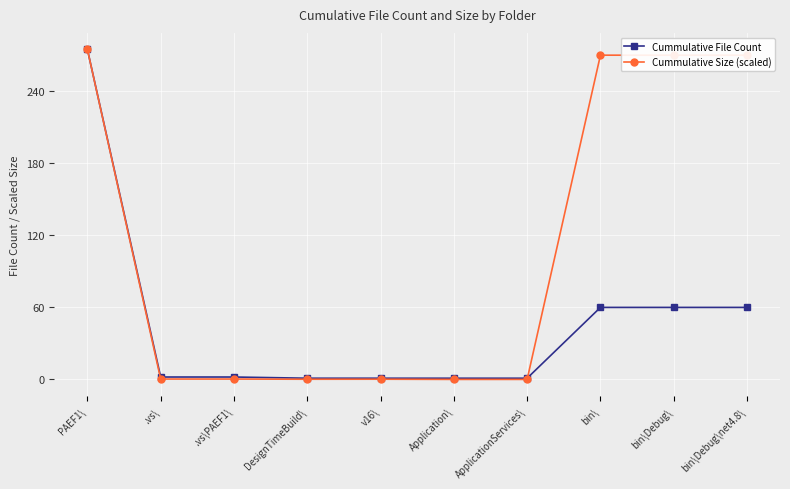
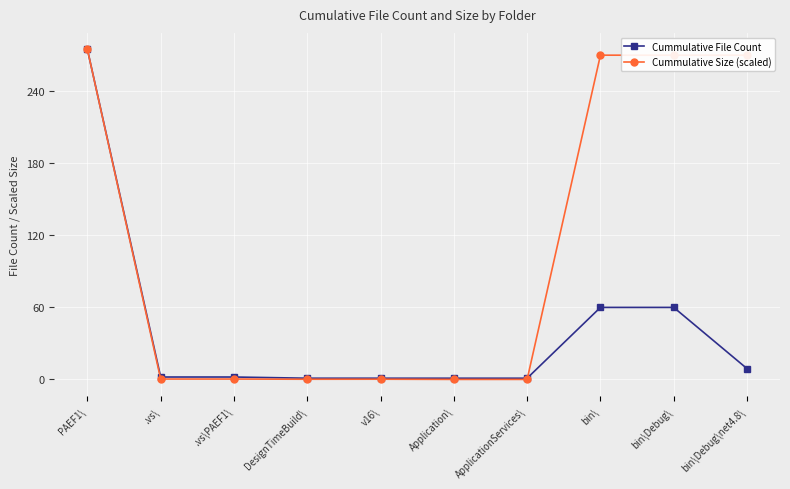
  {
    "Cummulative File Count": {
      "bin\\": 60,
      "bin\\Debug\\": 60,
-     "bin\\Debug\\net4.8\\": 60
+     "bin\\Debug\\net4.8\\": 9
    },
    "Cummulative Size (scaled)": {
      "bin\\": 270
    }
  }
